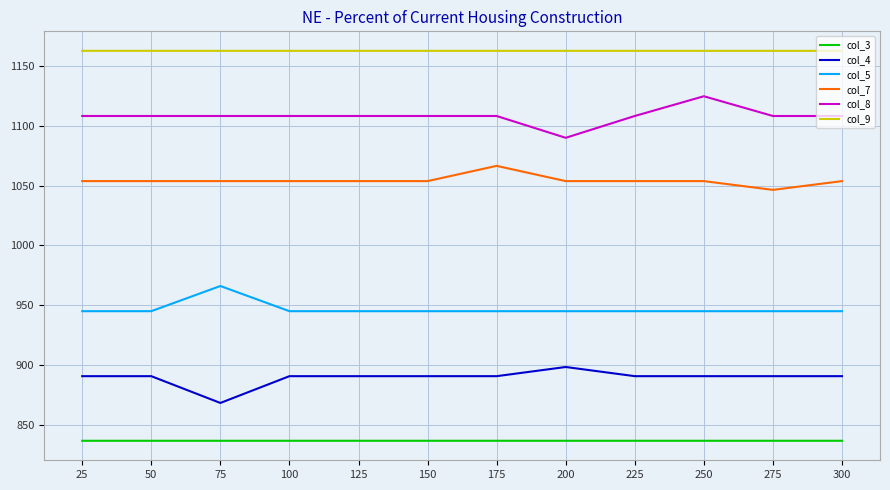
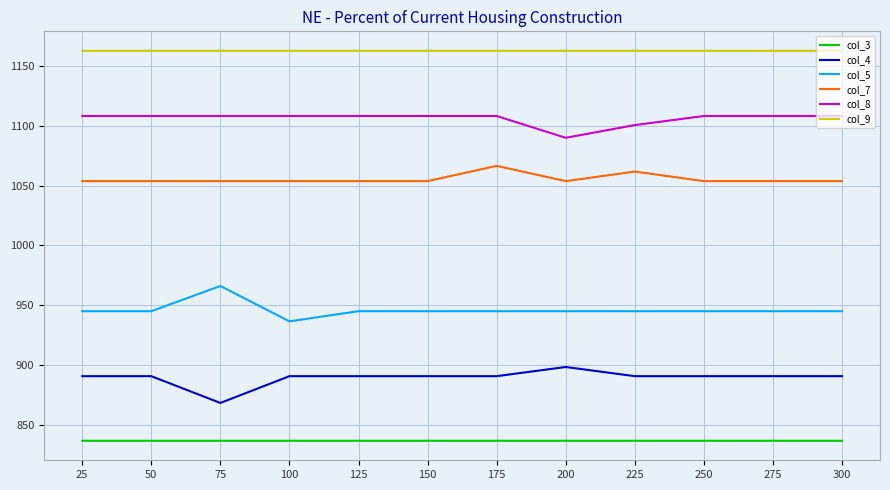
  {
    "col_3": {
      "25": 837,
      "50": 837,
      "75": 837,
      "100": 837,
      "125": 837,
      "150": 837,
      "175": 837,
      "200": 837,
      "225": 837,
      "250": 837,
      "275": 837,
      "300": 837
    },
    "col_4": {
      "25": 891,
      "50": 891,
      "75": 868,
      "100": 891,
      "125": 891,
      "150": 891,
      "175": 891,
      "200": 898,
      "225": 891,
      "250": 891,
      "275": 891,
      "300": 891
    },
    "col_5": {
      "25": 945,
      "50": 945,
      "75": 966,
-     "100": 945,
+     "100": 936,
      "125": 945,
      "150": 945,
      "175": 945,
      "200": 945,
      "225": 945,
      "250": 945,
      "275": 945,
      "300": 945
    },
    "col_7": {
      "25": 1054,
      "50": 1054,
      "75": 1054,
      "100": 1054,
      "125": 1054,
      "150": 1054,
      "175": 1066,
      "200": 1054,
-     "225": 1054,
+     "225": 1062,
      "250": 1054,
-     "275": 1046,
+     "275": 1054,
      "300": 1054
    },
    "col_8": {
      "25": 1108,
      "50": 1108,
      "75": 1108,
      "100": 1108,
      "125": 1108,
      "150": 1108,
      "175": 1108,
      "200": 1090,
-     "225": 1108,
-     "250": 1125,
+     "225": 1101,
+     "250": 1108,
      "275": 1108
    },
    "col_9": {
      "25": 1163,
      "50": 1163,
      "75": 1163,
      "100": 1163,
      "125": 1163,
      "150": 1163,
      "175": 1163,
      "200": 1163,
      "225": 1163,
      "250": 1163,
      "275": 1163
    }
  }
